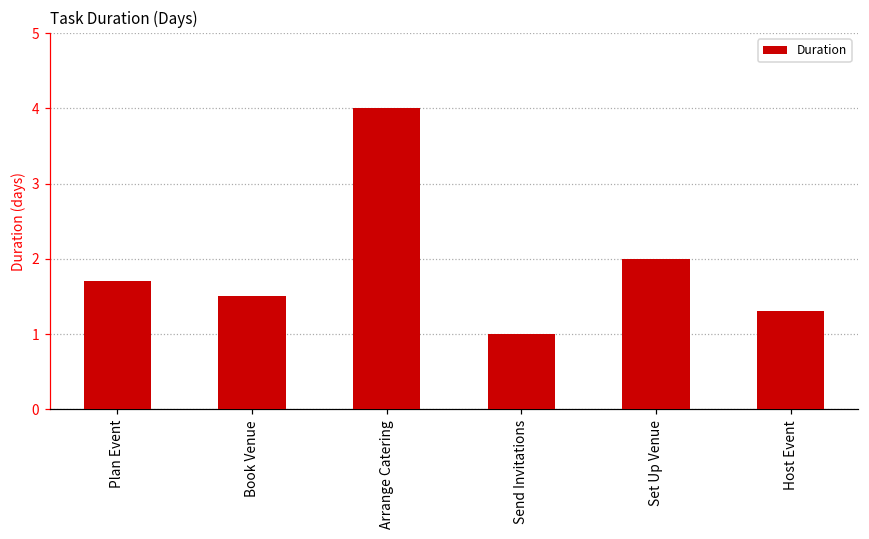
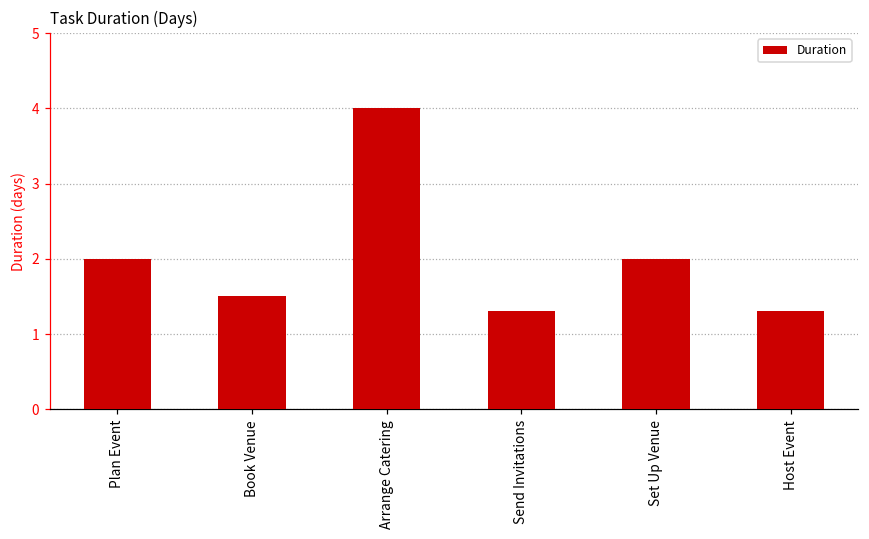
  {
-   "Plan Event": 1.7,
+   "Plan Event": 2.0,
    "Book Venue": 1.5,
    "Arrange Catering": 4.0,
-   "Send Invitations": 1.0,
+   "Send Invitations": 1.3,
    "Set Up Venue": 2.0,
    "Host Event": 1.3
  }
